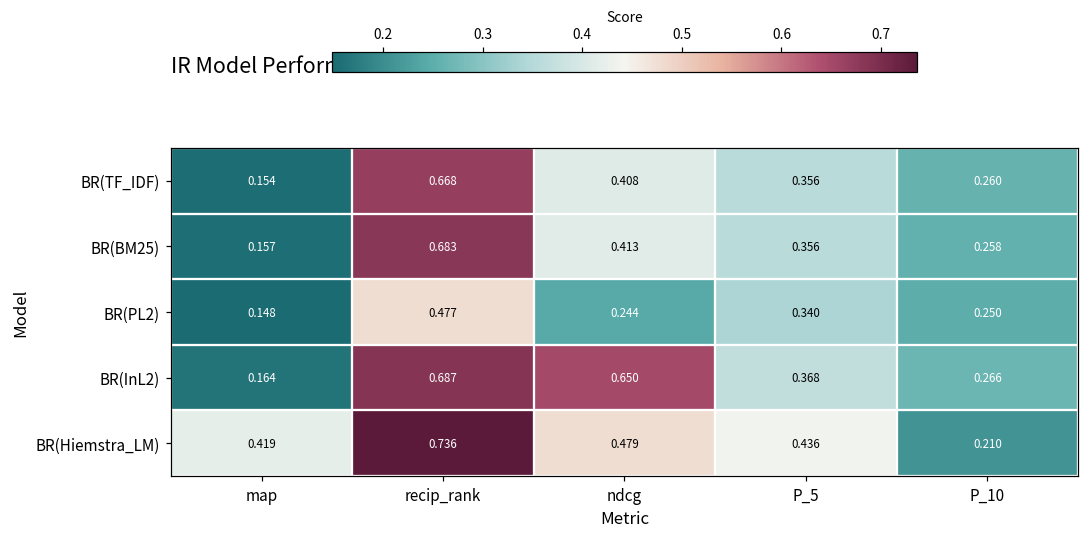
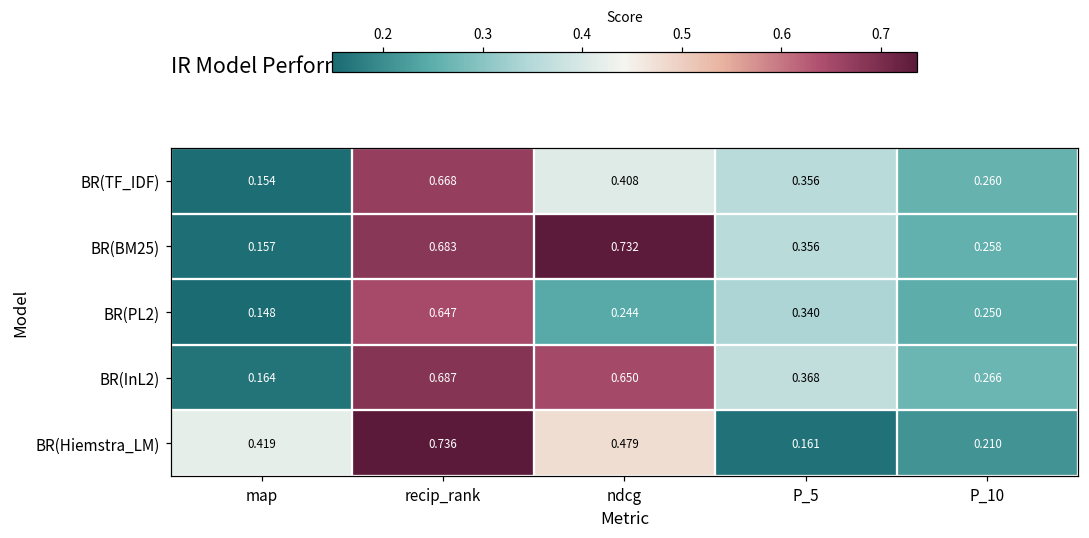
  {
    "BR(TF_IDF)": {
      "map": 0.154,
      "recip_rank": 0.668,
      "ndcg": 0.408,
      "P_5": 0.356,
      "P_10": 0.260
    },
    "BR(BM25)": {
      "map": 0.157,
      "recip_rank": 0.683,
-     "ndcg": 0.413,
+     "ndcg": 0.732,
      "P_5": 0.356,
      "P_10": 0.258
    },
    "BR(PL2)": {
      "map": 0.148,
-     "recip_rank": 0.477,
+     "recip_rank": 0.647,
      "ndcg": 0.244,
      "P_5": 0.340,
      "P_10": 0.250
    },
    "BR(InL2)": {
      "map": 0.164,
      "recip_rank": 0.687,
      "ndcg": 0.650,
      "P_5": 0.368,
      "P_10": 0.266
    },
    "BR(Hiemstra_LM)": {
      "map": 0.419,
      "recip_rank": 0.736,
      "ndcg": 0.479,
-     "P_5": 0.436,
+     "P_5": 0.161,
      "P_10": 0.210
    }
  }
